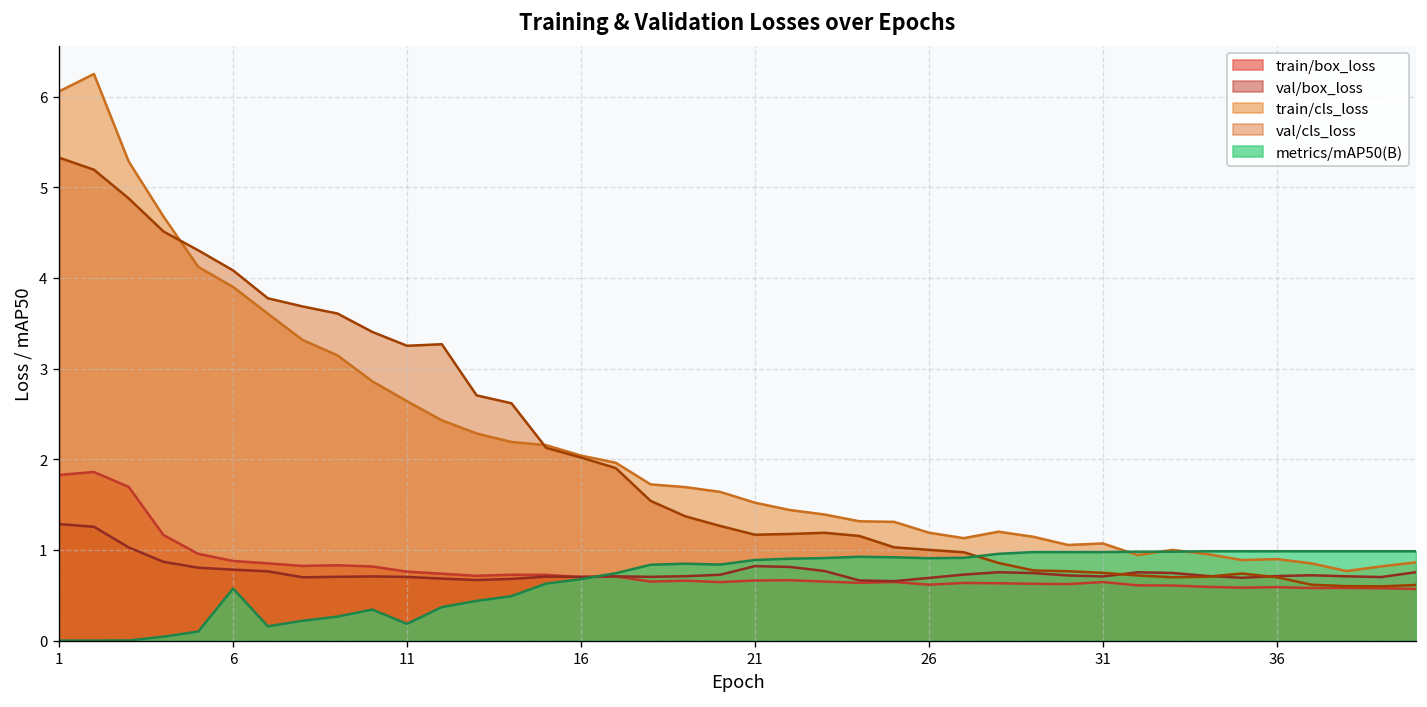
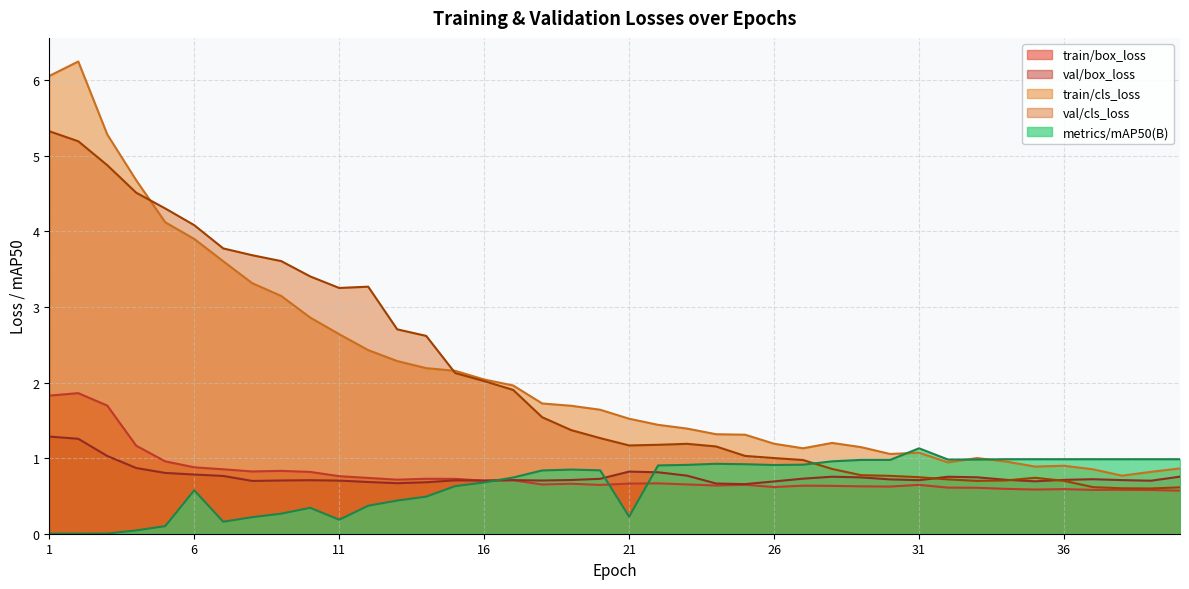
  {
    "metrics/mAP50(B)": {
      "1": 0.0,
      "6": 0.6,
      "11": 0.2,
-     "21": 0.9,
+     "21": 0.2,
      "26": 0.9,
-     "31": 1.0,
+     "31": 1.1,
      "36": 1.0
    }
  }
